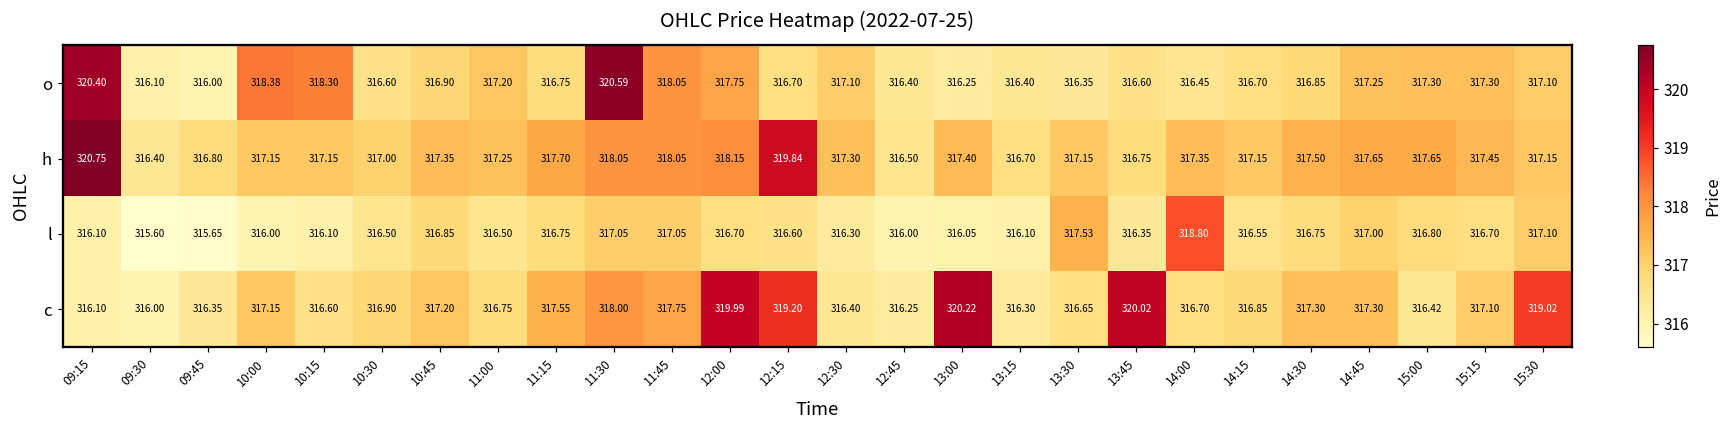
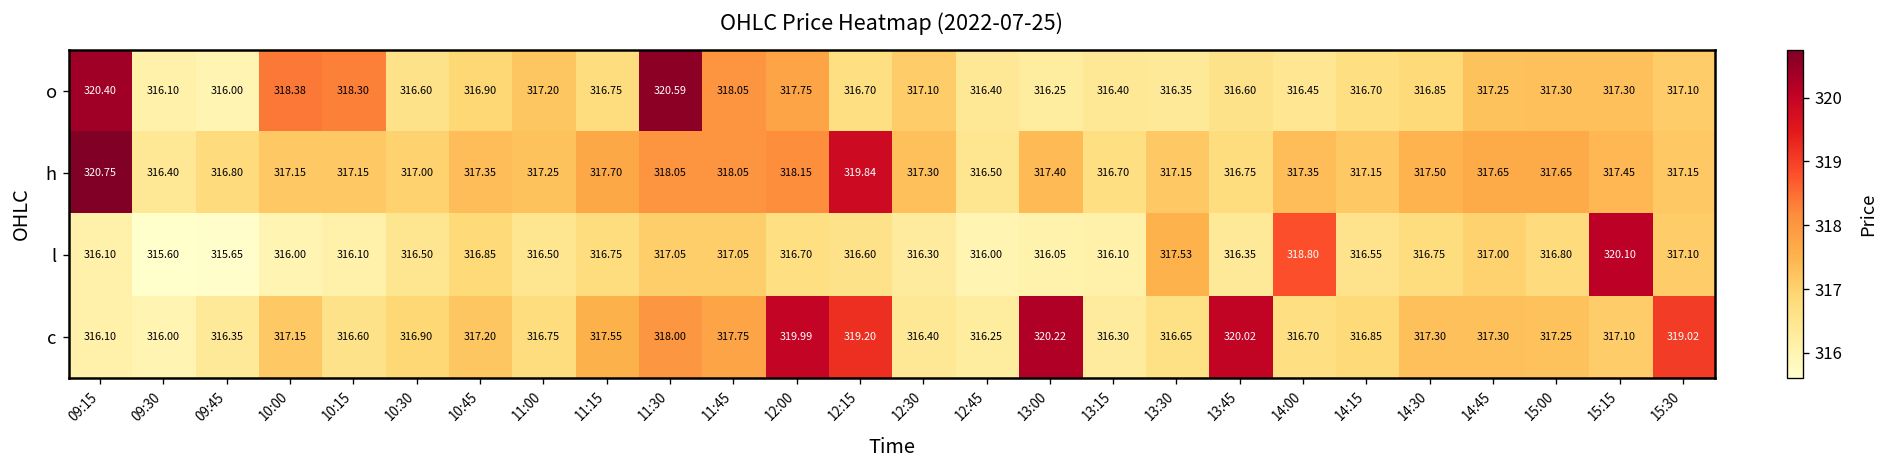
  {
    "o": {
      "09:15": 320.40,
      "09:30": 316.10,
      "09:45": 316.00,
      "10:00": 318.38,
      "10:15": 318.30,
      "10:30": 316.60,
      "10:45": 316.90,
      "11:00": 317.20,
      "11:15": 316.75,
      "11:30": 320.59,
      "11:45": 318.05,
      "12:00": 317.75,
      "12:15": 316.70,
      "12:30": 317.10,
      "12:45": 316.40,
      "13:00": 316.25,
      "13:15": 316.40,
      "13:30": 316.35,
      "13:45": 316.60,
      "14:00": 316.45,
      "14:15": 316.70,
      "14:30": 316.85,
      "14:45": 317.25,
      "15:00": 317.30,
      "15:15": 317.30,
      "15:30": 317.10
    },
    "h": {
      "09:15": 320.75,
      "09:30": 316.40,
      "09:45": 316.80,
      "10:00": 317.15,
      "10:15": 317.15,
      "10:30": 317.00,
      "10:45": 317.35,
      "11:00": 317.25,
      "11:15": 317.70,
      "11:30": 318.05,
      "11:45": 318.05,
      "12:00": 318.15,
      "12:15": 319.84,
      "12:30": 317.30,
      "12:45": 316.50,
      "13:00": 317.40,
      "13:15": 316.70,
      "13:30": 317.15,
      "13:45": 316.75,
      "14:00": 317.35,
      "14:15": 317.15,
      "14:30": 317.50,
      "14:45": 317.65,
      "15:00": 317.65,
      "15:15": 317.45,
      "15:30": 317.15
    },
    "l": {
      "09:15": 316.10,
      "09:30": 315.60,
      "09:45": 315.65,
      "10:00": 316.00,
      "10:15": 316.10,
      "10:30": 316.50,
      "10:45": 316.85,
      "11:00": 316.50,
      "11:15": 316.75,
      "11:30": 317.05,
      "11:45": 317.05,
      "12:00": 316.70,
      "12:15": 316.60,
      "12:30": 316.30,
      "12:45": 316.00,
      "13:00": 316.05,
      "13:15": 316.10,
      "13:30": 317.53,
      "13:45": 316.35,
      "14:00": 318.80,
      "14:15": 316.55,
      "14:30": 316.75,
      "14:45": 317.00,
      "15:00": 316.80,
-     "15:15": 316.70,
+     "15:15": 320.10,
      "15:30": 317.10
    },
    "c": {
      "09:15": 316.10,
      "09:30": 316.00,
      "09:45": 316.35,
      "10:00": 317.15,
      "10:15": 316.60,
      "10:30": 316.90,
      "10:45": 317.20,
      "11:00": 316.75,
      "11:15": 317.55,
      "11:30": 318.00,
      "11:45": 317.75,
      "12:00": 319.99,
      "12:15": 319.20,
      "12:30": 316.40,
      "12:45": 316.25,
      "13:00": 320.22,
      "13:15": 316.30,
      "13:30": 316.65,
      "13:45": 320.02,
      "14:00": 316.70,
      "14:15": 316.85,
      "14:30": 317.30,
      "14:45": 317.30,
-     "15:00": 316.42,
+     "15:00": 317.25,
      "15:15": 317.10,
      "15:30": 319.02
    }
  }
